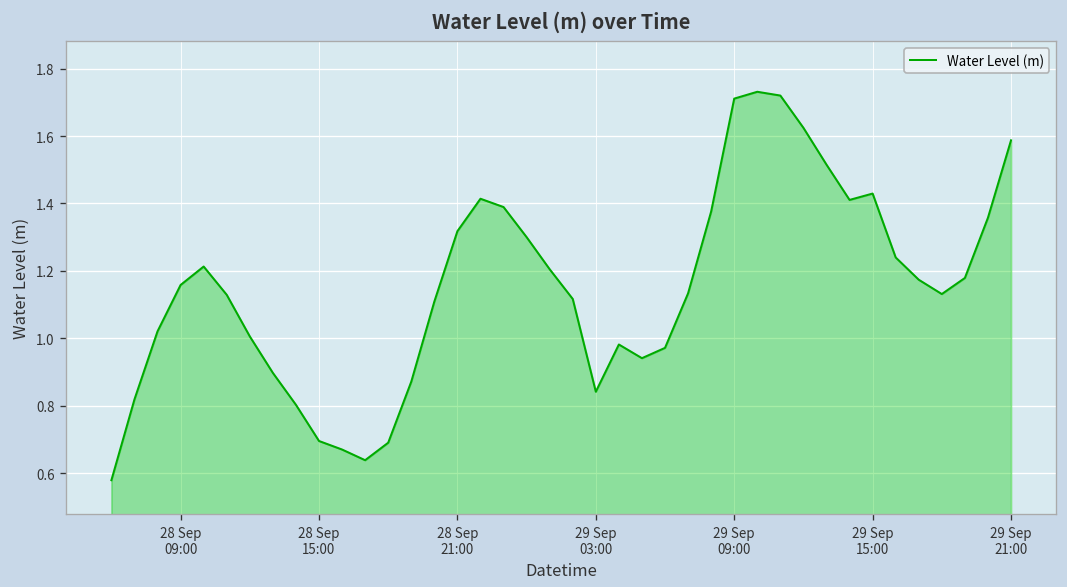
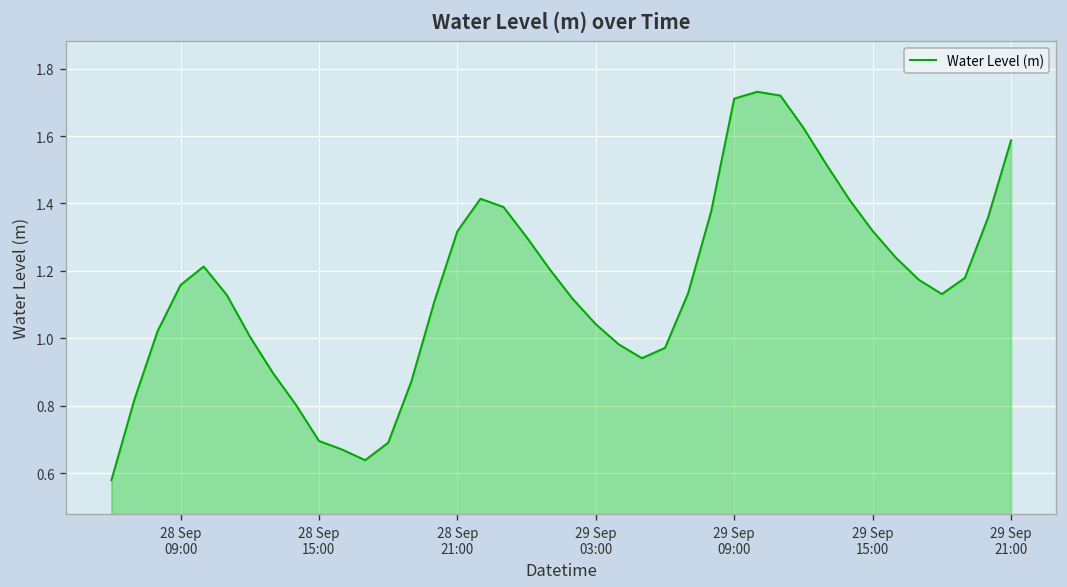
  {
    "28 Sep 09:00": 1.16,
    "28 Sep 15:00": 0.70,
    "28 Sep 21:00": 1.32,
-   "29 Sep 03:00": 0.84,
+   "29 Sep 03:00": 1.04,
    "29 Sep 09:00": 1.71,
-   "29 Sep 15:00": 1.43,
+   "29 Sep 15:00": 1.32,
    "29 Sep 21:00": 1.59
  }
